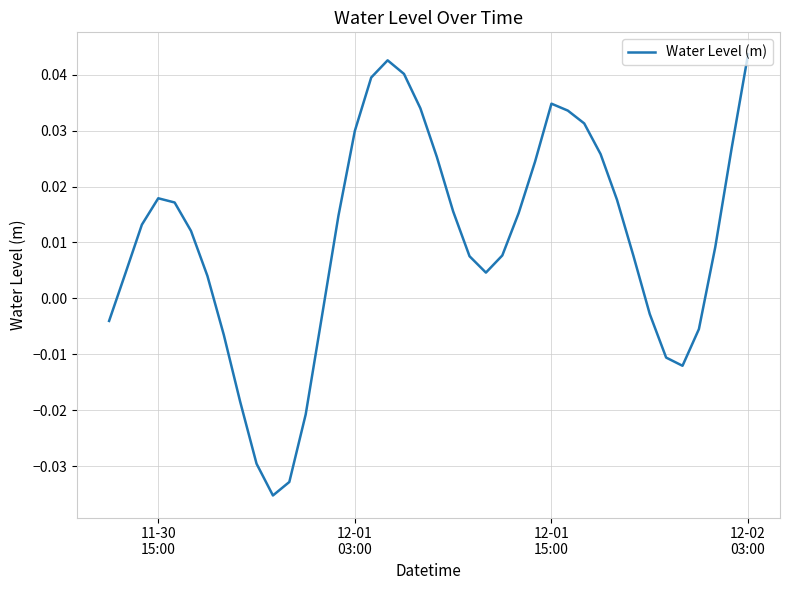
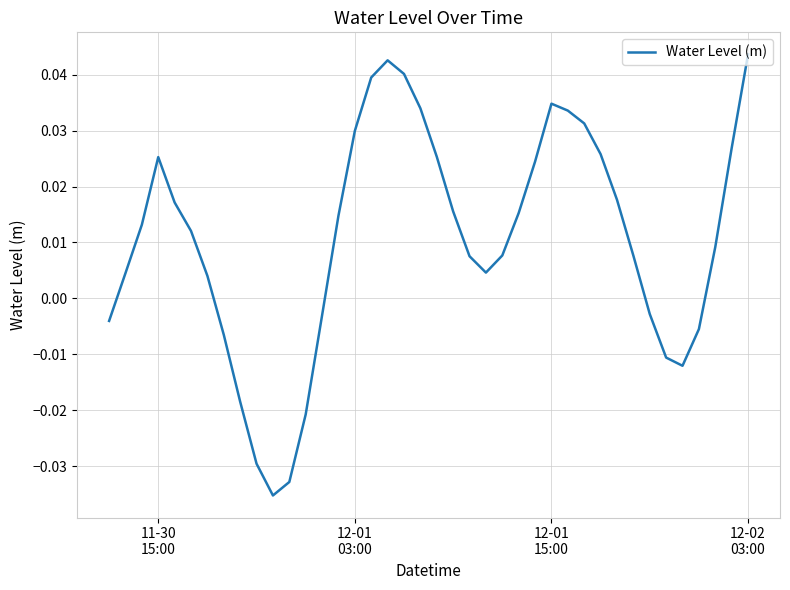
  {
-   "11-30 15:00": 0.018,
+   "11-30 15:00": 0.025,
    "12-01 03:00": 0.030,
    "12-01 15:00": 0.035
  }
